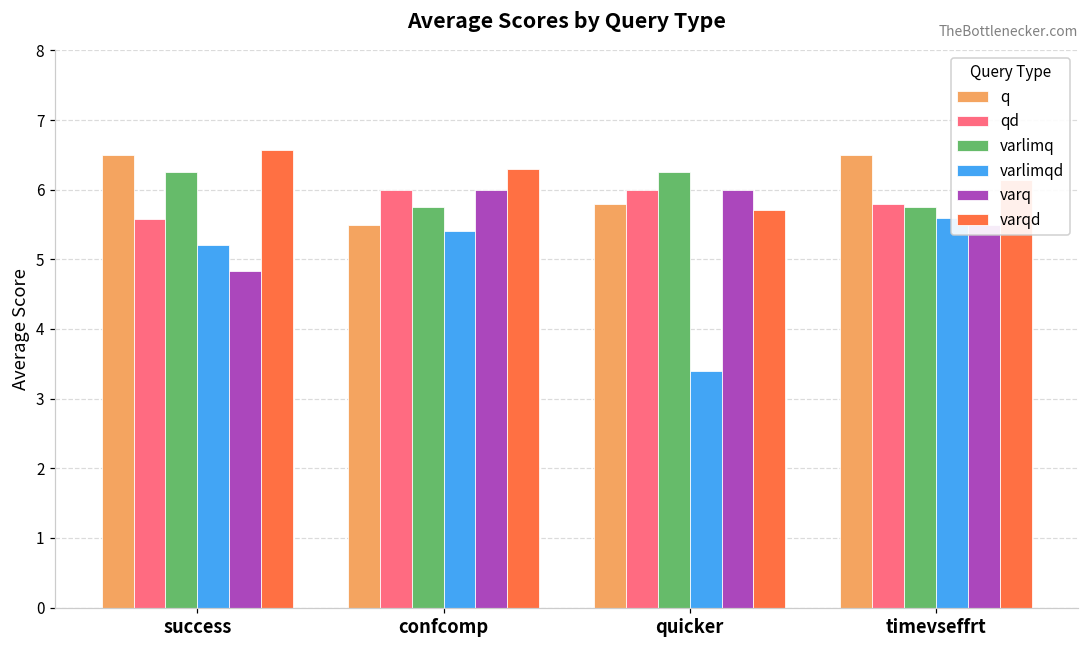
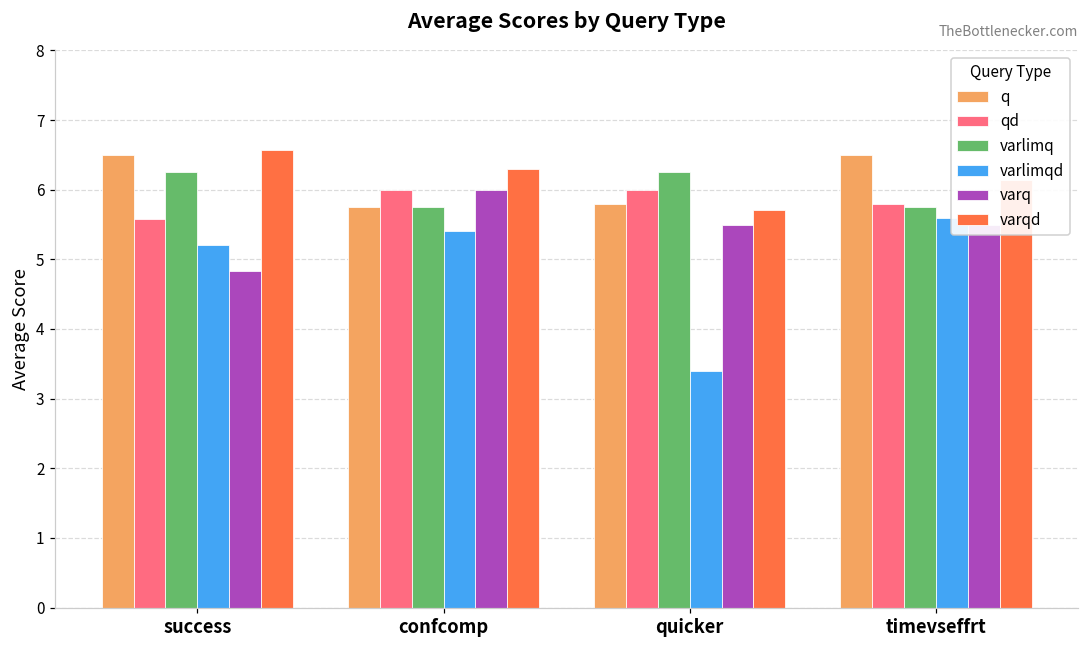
  {
    "q": {
      "success": 6.5,
-     "confcomp": 5.5,
+     "confcomp": 5.8,
      "quicker": 5.8,
      "timevseffrt": 6.5
    },
    "qd": {
      "success": 5.6,
      "confcomp": 6.0,
      "quicker": 6.0,
      "timevseffrt": 5.8
    },
    "varlimq": {
      "success": 6.3,
      "confcomp": 5.8,
      "quicker": 6.3,
      "timevseffrt": 5.8
    },
    "varlimqd": {
      "success": 5.2,
      "confcomp": 5.4,
      "quicker": 3.4
    },
    "varq": {
      "success": 4.8,
      "confcomp": 6.0,
-     "quicker": 6.0,
+     "quicker": 5.5,
      "timevseffrt": 5.5
    },
    "varqd": {
      "success": 6.6,
      "confcomp": 6.3,
      "quicker": 5.7
    }
  }
